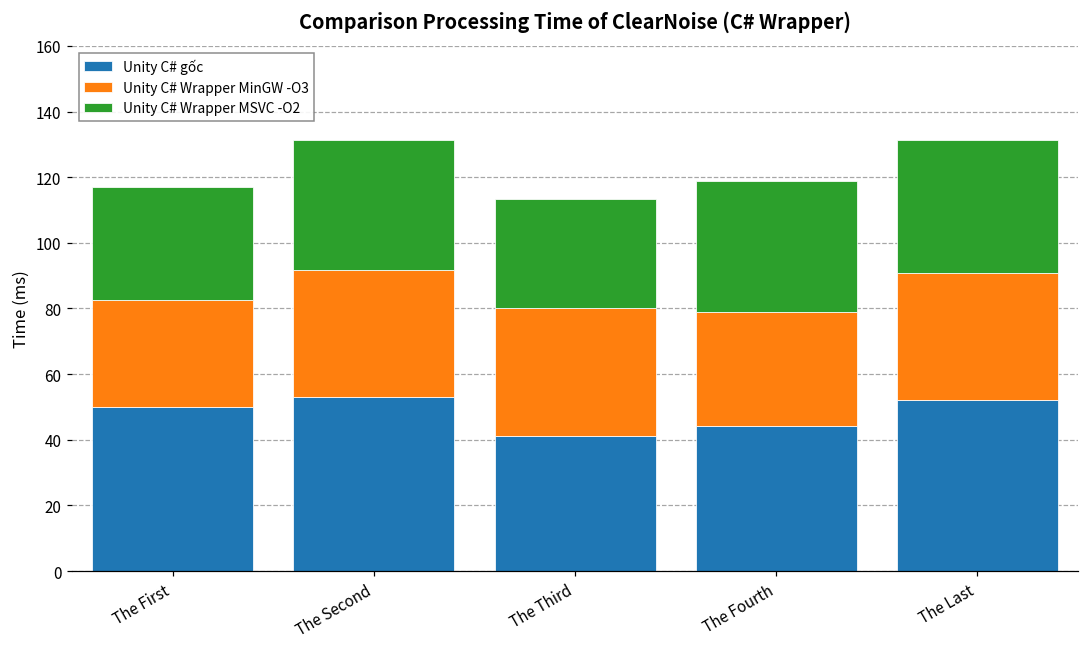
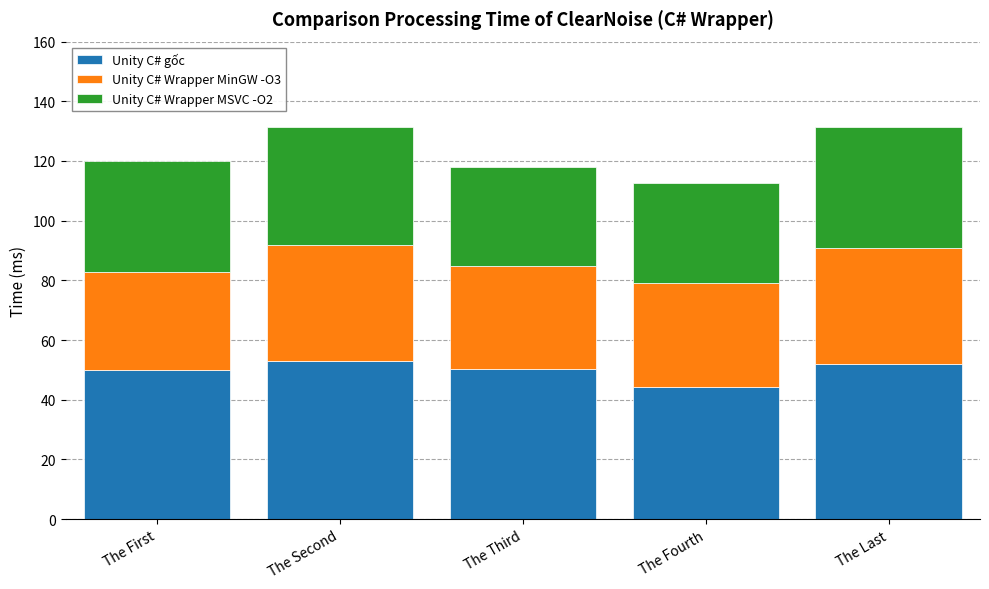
  {
    "Unity C# gốc": {
      "The First": 50,
      "The Second": 53,
-     "The Third": 41,
+     "The Third": 50,
      "The Fourth": 44,
      "The Last": 52
    },
    "Unity C# Wrapper MinGW -O3": {
      "The First": 33,
      "The Second": 39,
-     "The Third": 39,
+     "The Third": 35,
      "The Fourth": 35,
      "The Last": 39
    },
    "Unity C# Wrapper MSVC -O2": {
-     "The First": 34,
+     "The First": 37,
      "The Second": 40,
      "The Third": 33,
-     "The Fourth": 40,
+     "The Fourth": 34,
      "The Last": 41
    }
  }
